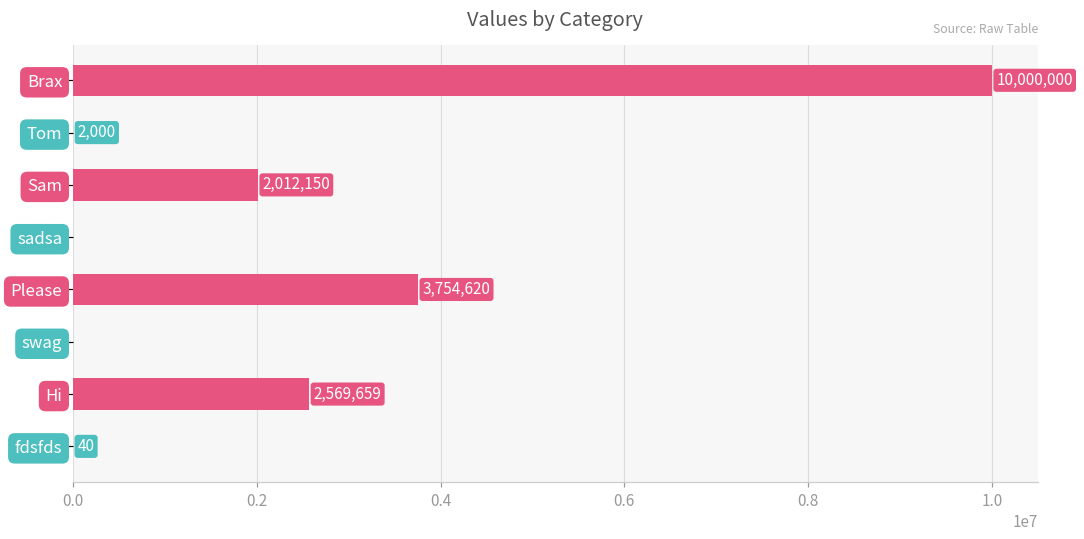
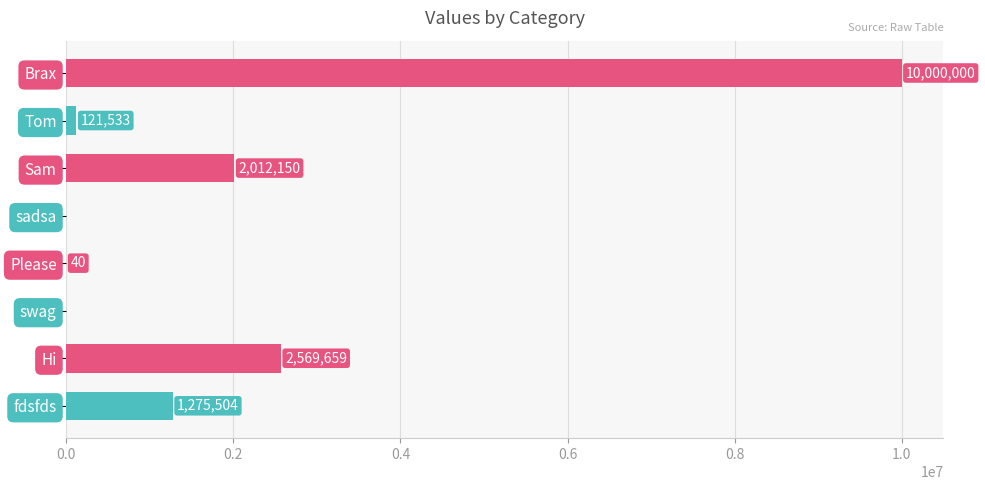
  {
-   "Tom": "2,000",
-   "Please": "3,754,620",
-   "fdsfds": "40"
+   "Tom": "121,533",
+   "Please": "40",
+   "fdsfds": "1,275,504"
  }
